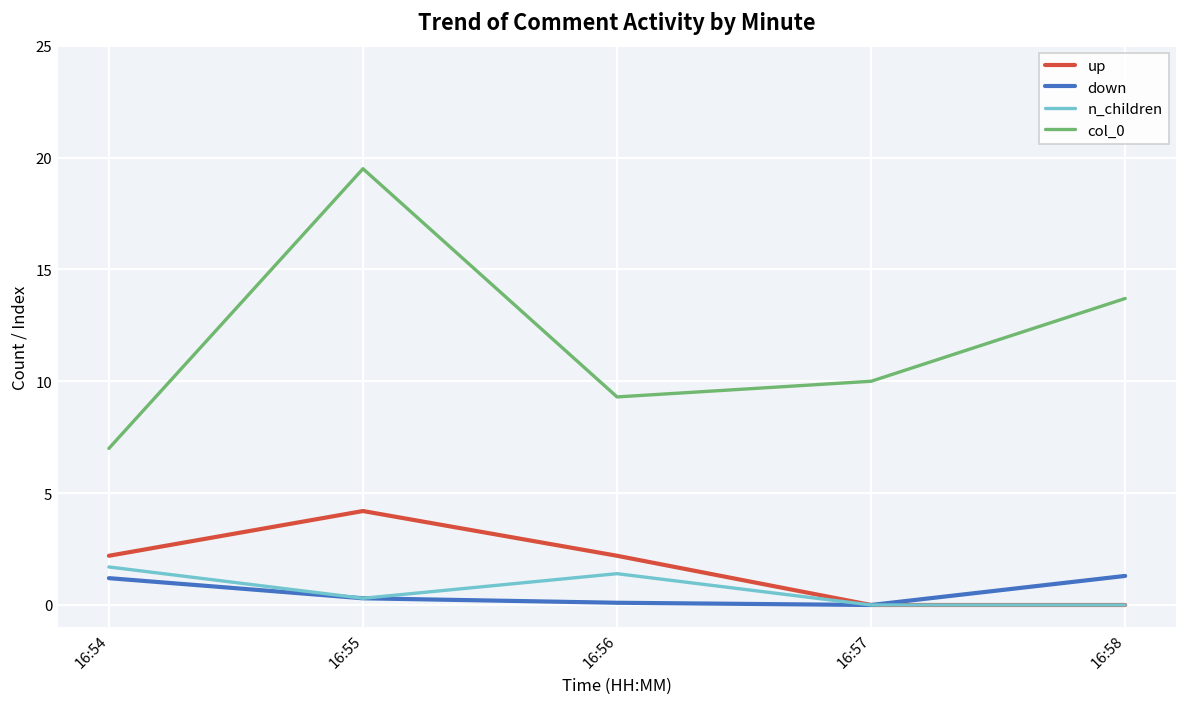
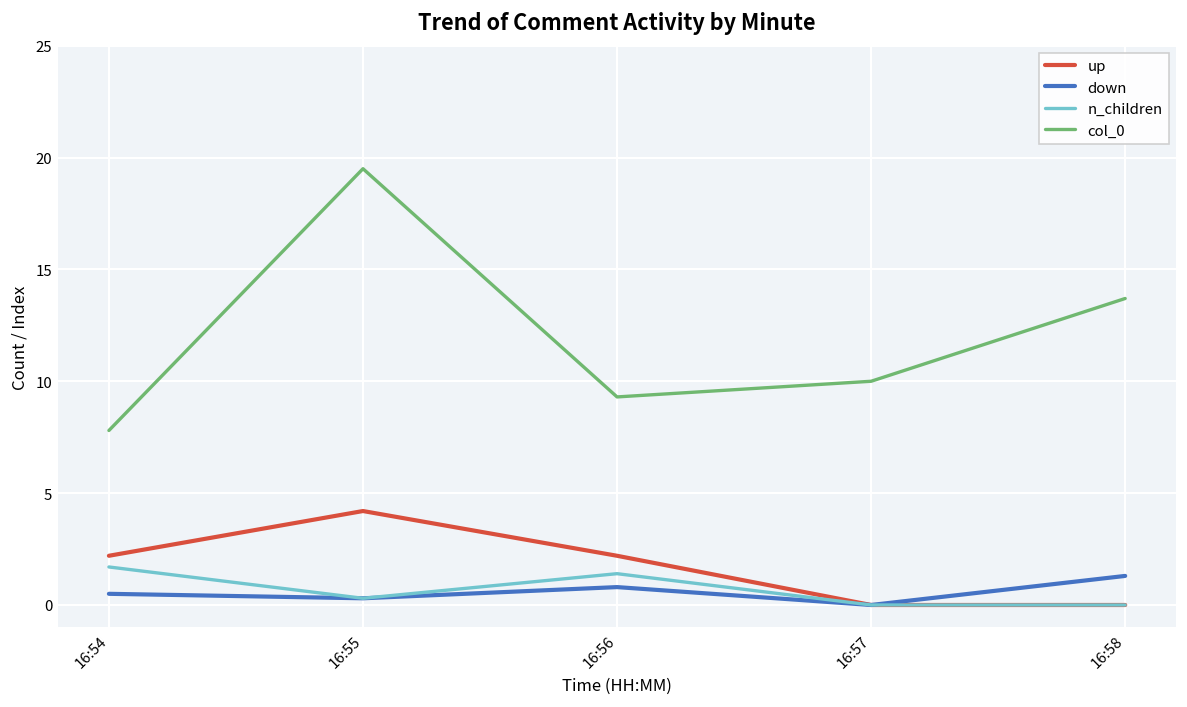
  {
    "up": {
      "16:54": 2.2,
      "16:55": 4.2,
      "16:56": 2.2
    },
    "down": {
-     "16:54": 1.2,
-     "16:56": 0.1,
+     "16:54": 0.5,
+     "16:56": 0.8,
      "16:58": 1.3
    },
    "n_children": {
      "16:54": 1.7,
      "16:56": 1.4
    },
    "col_0": {
-     "16:54": 7.0,
+     "16:54": 7.8,
      "16:55": 19.5,
      "16:56": 9.3,
      "16:57": 10.0,
      "16:58": 13.7
    }
  }
